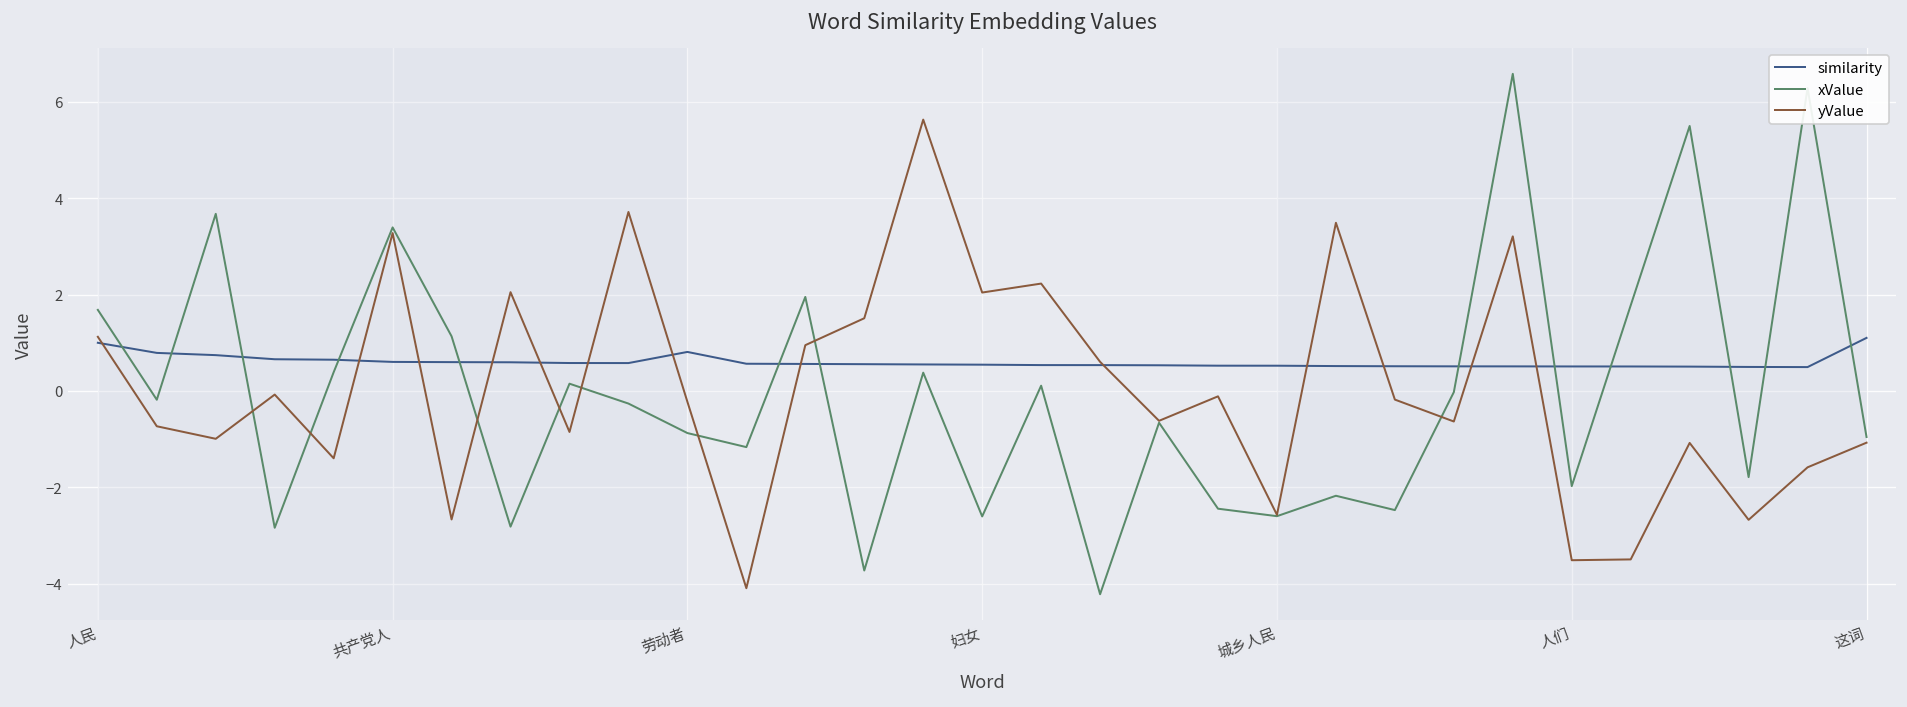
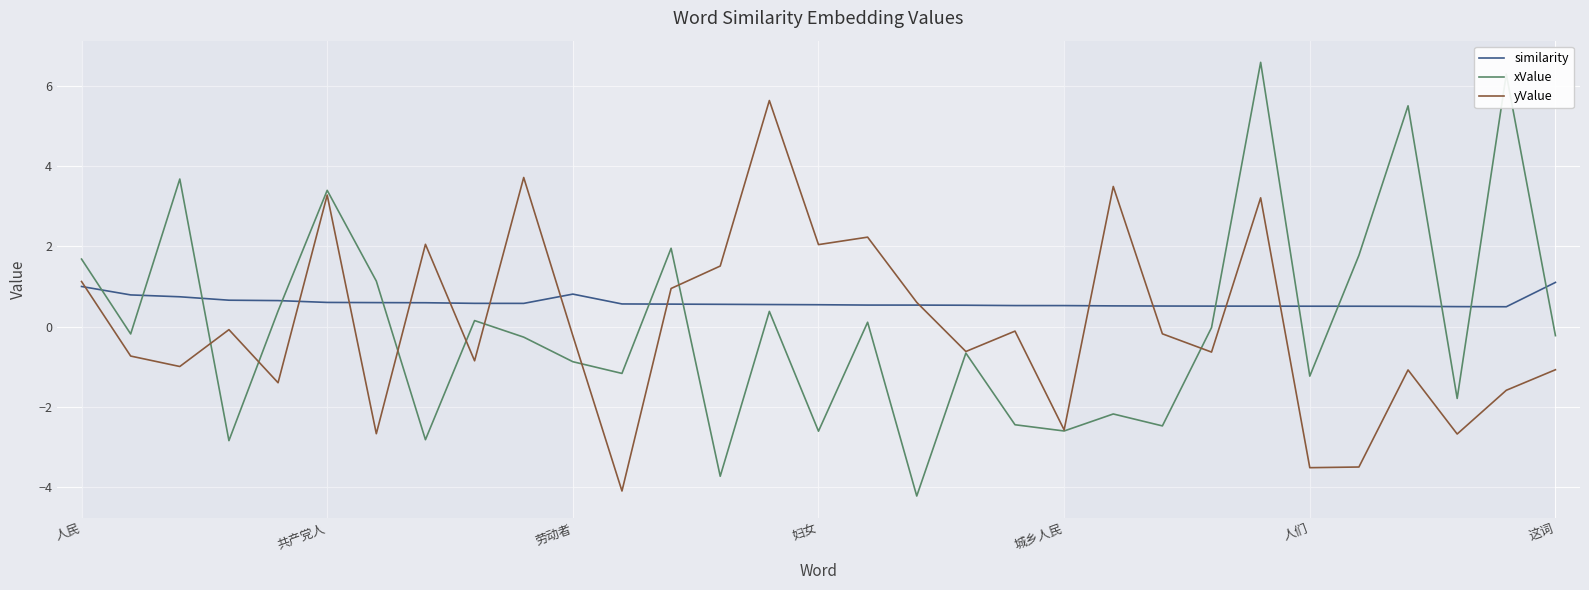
  {
    "similarity": {
      "人民": 1.0,
      "共产党人": 0.6,
      "劳动者": 0.8,
      "妇女": 0.5,
      "城乡人民": 0.5,
      "人们": 0.5,
      "这词": 1.1
    },
    "xValue": {
      "人民": 1.7,
      "共产党人": 3.4,
      "劳动者": -0.9,
      "妇女": -2.6,
-     "人们": -2.0,
-     "这词": -1.0
+     "人们": -1.2,
+     "这词": -0.2
    },
    "yValue": {
      "人民": 1.1,
      "共产党人": 3.3,
      "劳动者": -0.2,
      "妇女": 2.0,
      "人们": -3.5,
      "这词": -1.1
    }
  }
